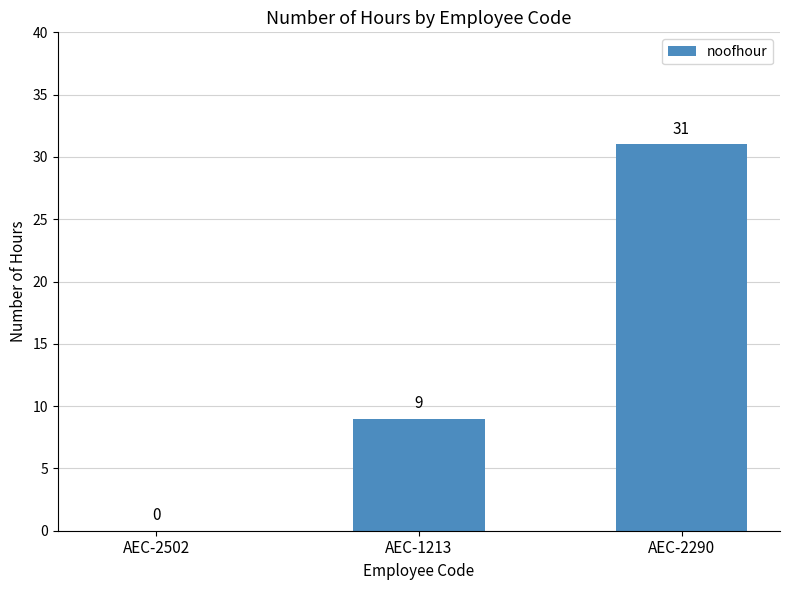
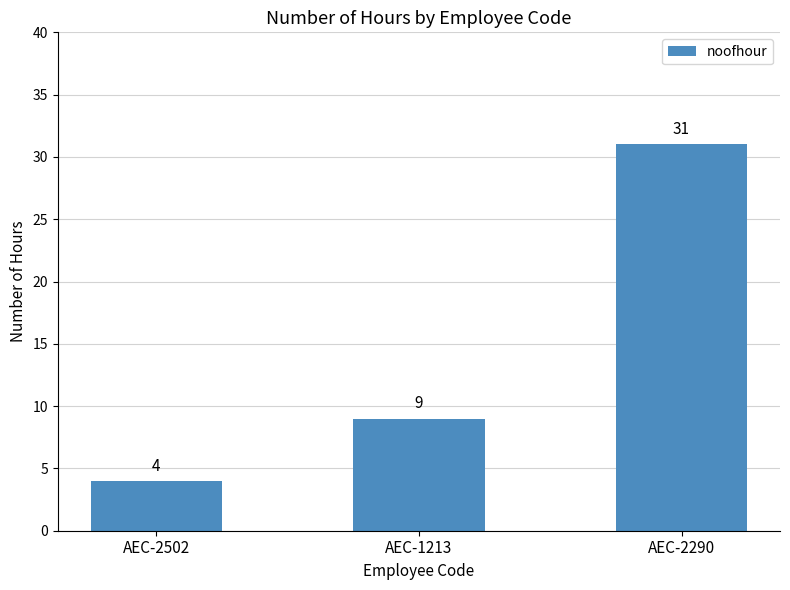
  {
-   "AEC-2502": 0,
+   "AEC-2502": 4,
    "AEC-1213": 9,
    "AEC-2290": 31
  }
